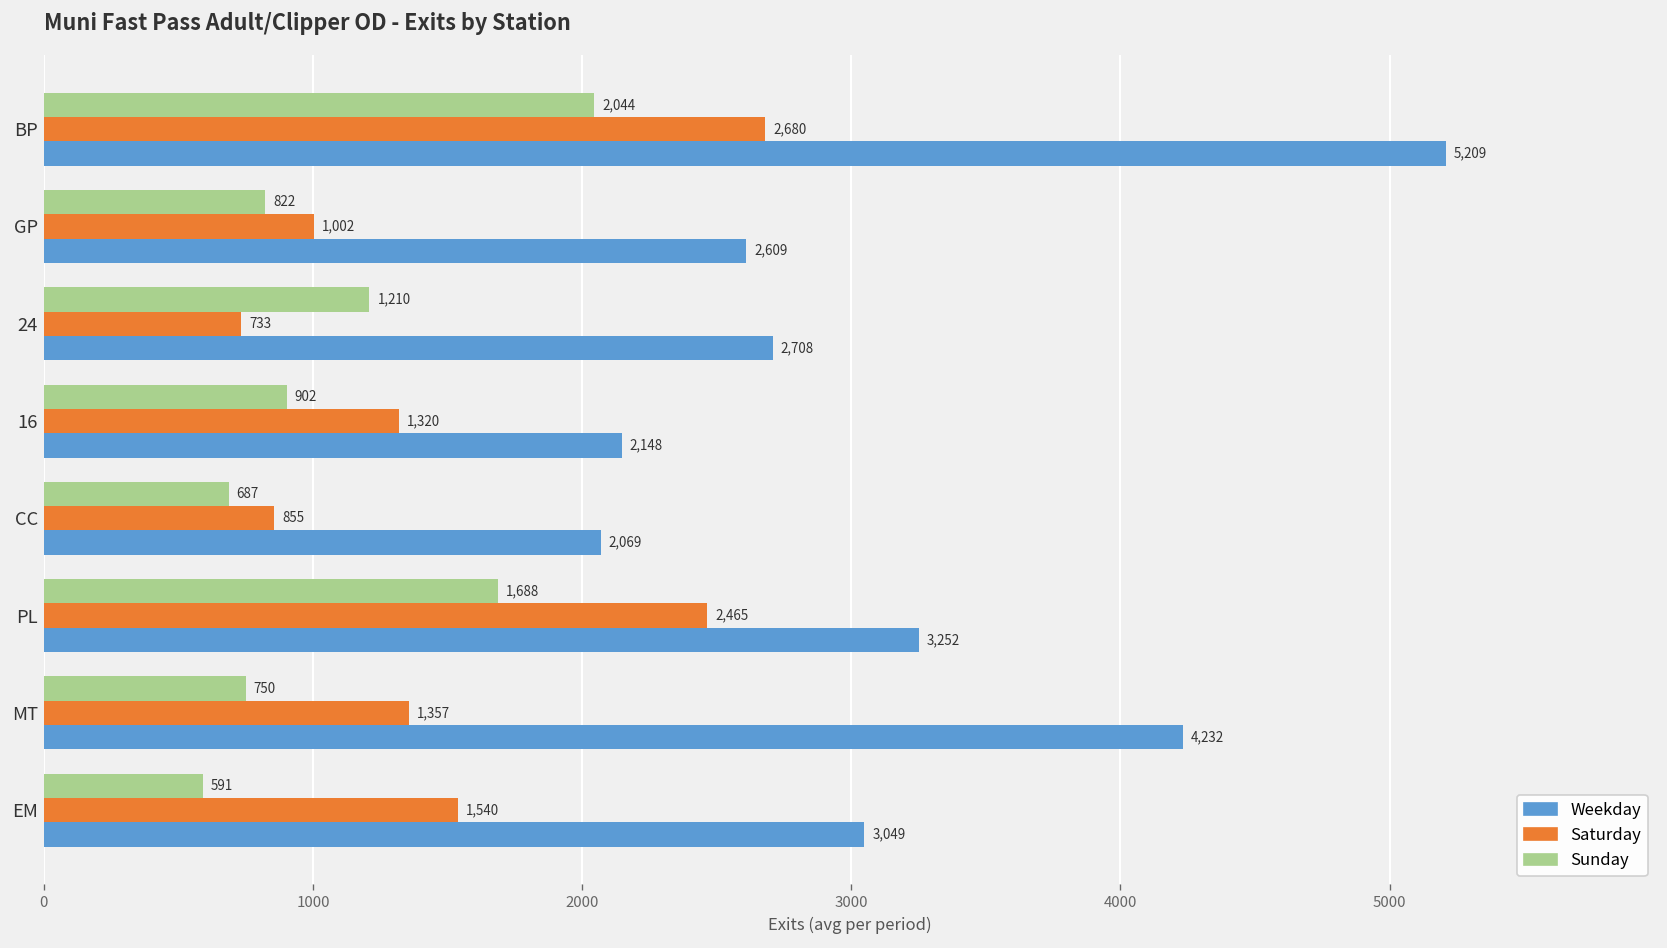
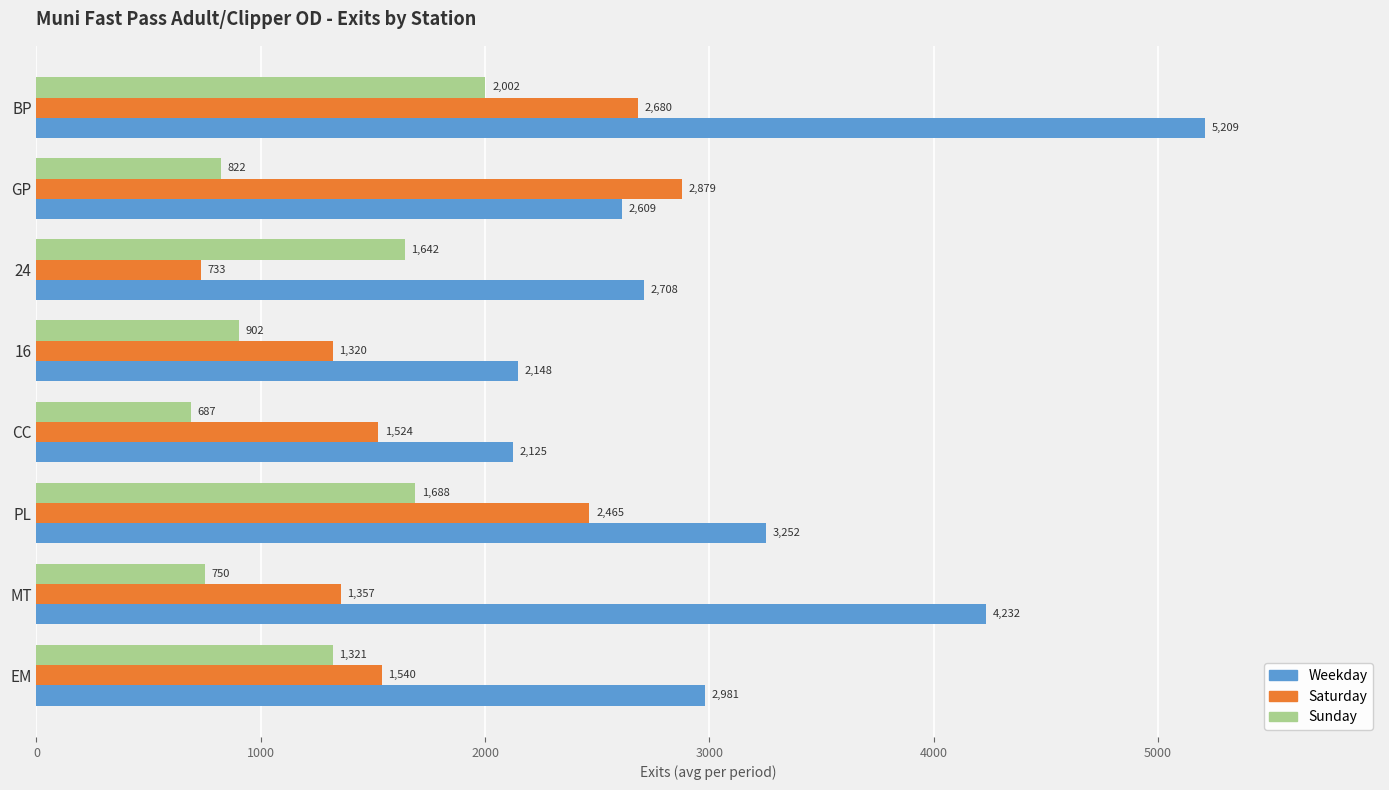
  {
    "Weekday": {
      "BP": "5,209",
      "GP": "2,609",
      "24": "2,708",
      "16": "2,148",
-     "CC": "2,069",
+     "CC": "2,125",
      "PL": "3,252",
      "MT": "4,232",
-     "EM": "3,049"
+     "EM": "2,981"
    },
    "Saturday": {
      "BP": "2,680",
-     "GP": "1,002",
+     "GP": "2,879",
      "24": "733",
      "16": "1,320",
-     "CC": "855",
+     "CC": "1,524",
      "PL": "2,465",
      "MT": "1,357",
      "EM": "1,540"
    },
    "Sunday": {
-     "BP": "2,044",
+     "BP": "2,002",
      "GP": "822",
-     "24": "1,210",
+     "24": "1,642",
      "16": "902",
      "CC": "687",
      "PL": "1,688",
      "MT": "750",
-     "EM": "591"
+     "EM": "1,321"
    }
  }
